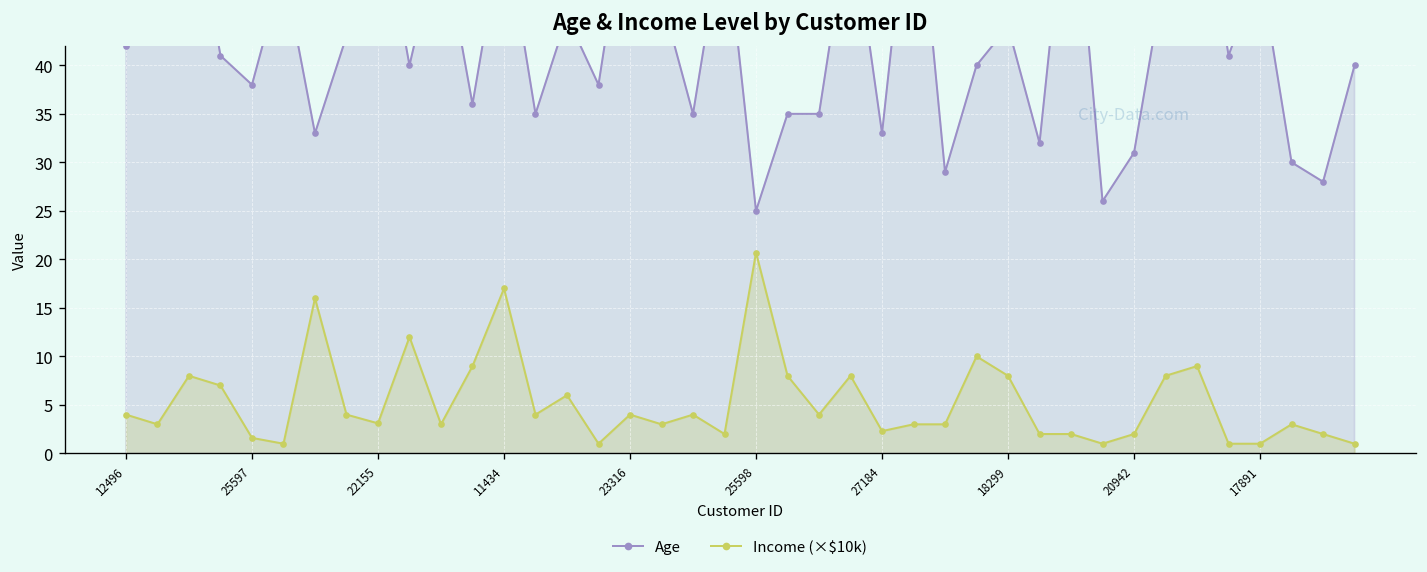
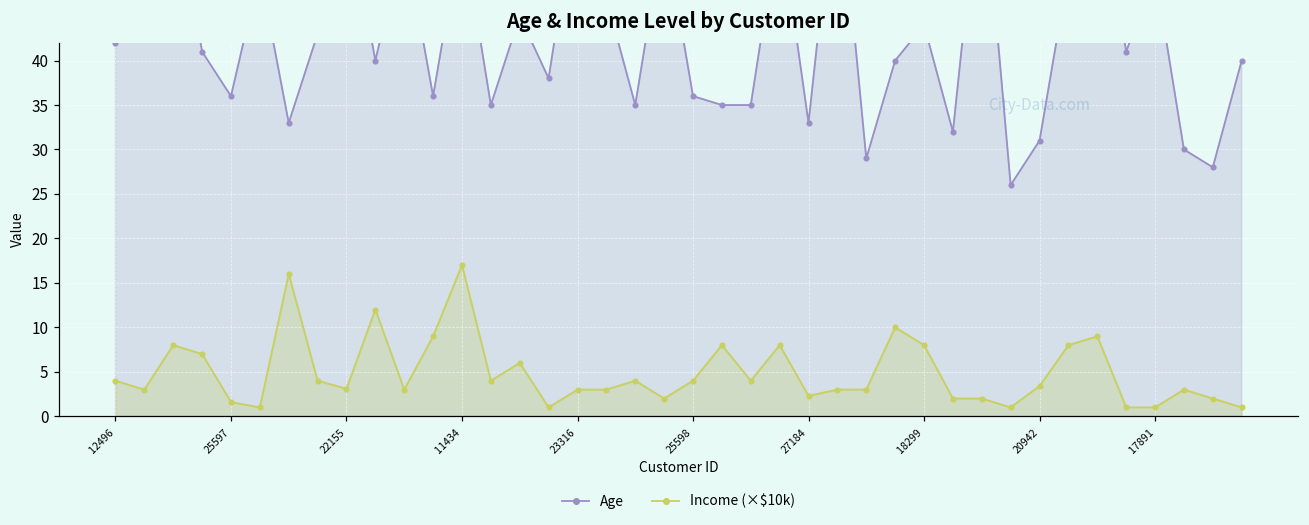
  {
    "Age": {
      "12496": 42,
-     "25597": 38,
-     "25598": 25,
+     "25597": 36,
+     "25598": 36,
      "27184": 33,
      "20942": 31
    },
    "Income (×$10k)": {
      "12496": 4,
      "25597": 2,
      "22155": 3,
      "11434": 17,
-     "23316": 4,
-     "25598": 21,
+     "23316": 3,
+     "25598": 4,
      "27184": 2,
      "18299": 8,
-     "20942": 2,
+     "20942": 3,
      "17891": 1
    }
  }
